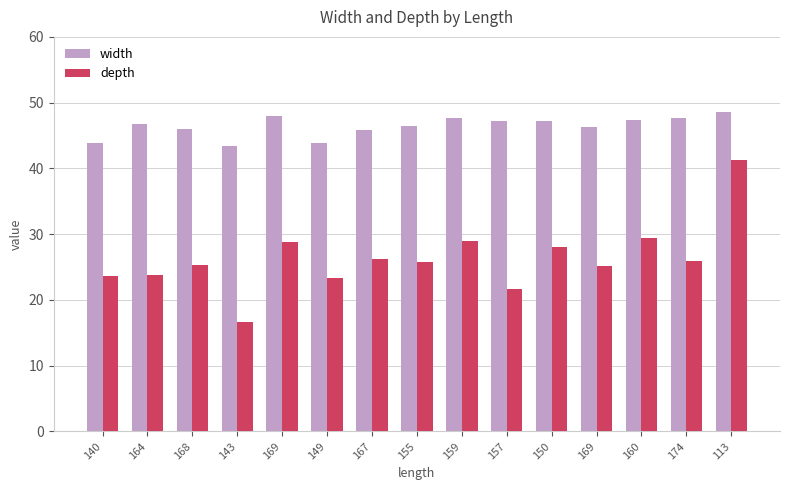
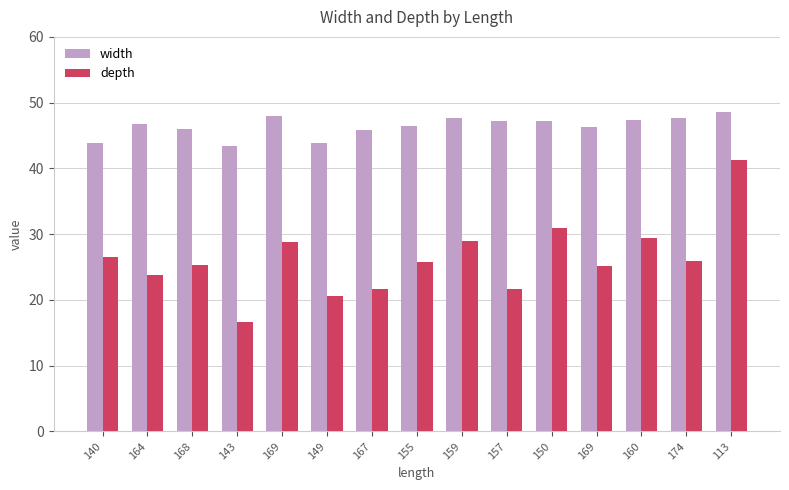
  {
    "width": {
      "140": 44,
      "164": 47,
      "168": 46,
      "143": 43,
      "149": 44,
      "167": 46,
      "155": 46,
      "159": 48,
      "157": 47,
      "150": 47,
      "160": 47,
      "174": 48,
      "113": 49
    },
    "depth": {
-     "140": 24,
+     "140": 27,
      "164": 24,
      "168": 25,
      "143": 17,
-     "149": 23,
-     "167": 26,
+     "149": 21,
+     "167": 22,
      "155": 26,
      "159": 29,
      "157": 22,
-     "150": 28,
+     "150": 31,
      "160": 29,
      "174": 26,
      "113": 41
    }
  }
